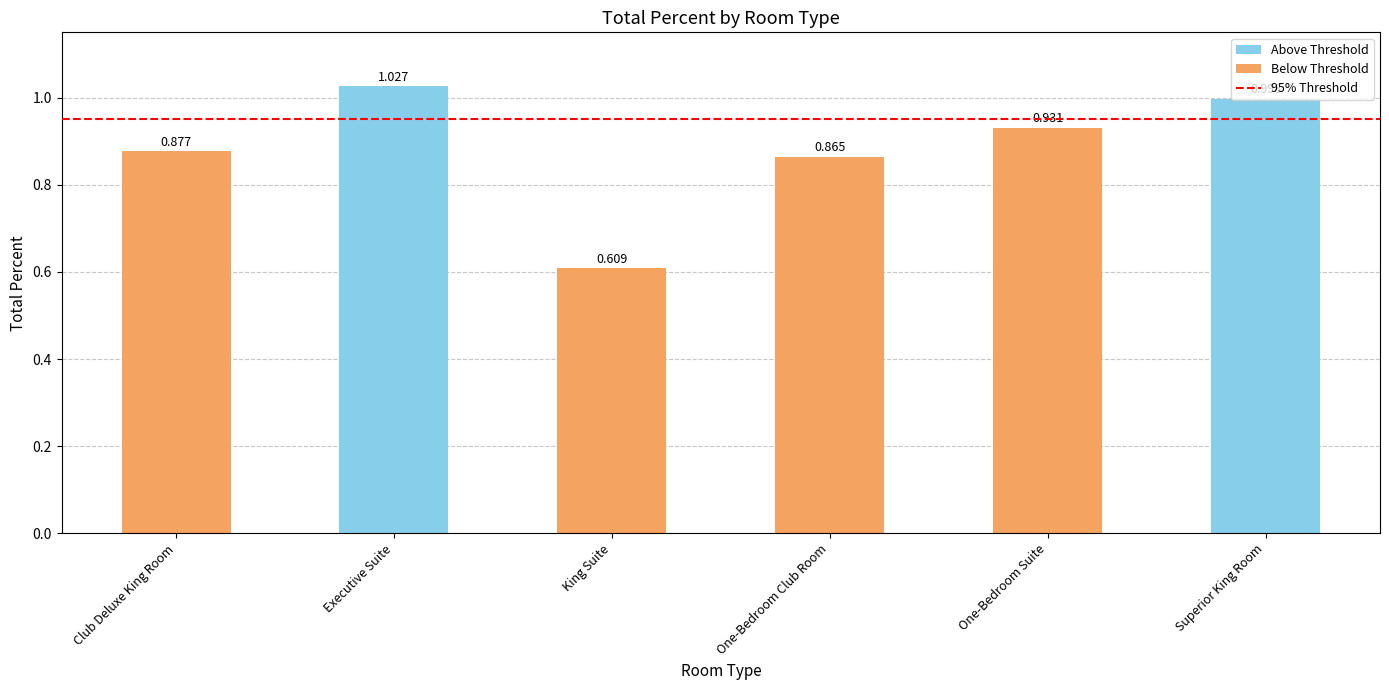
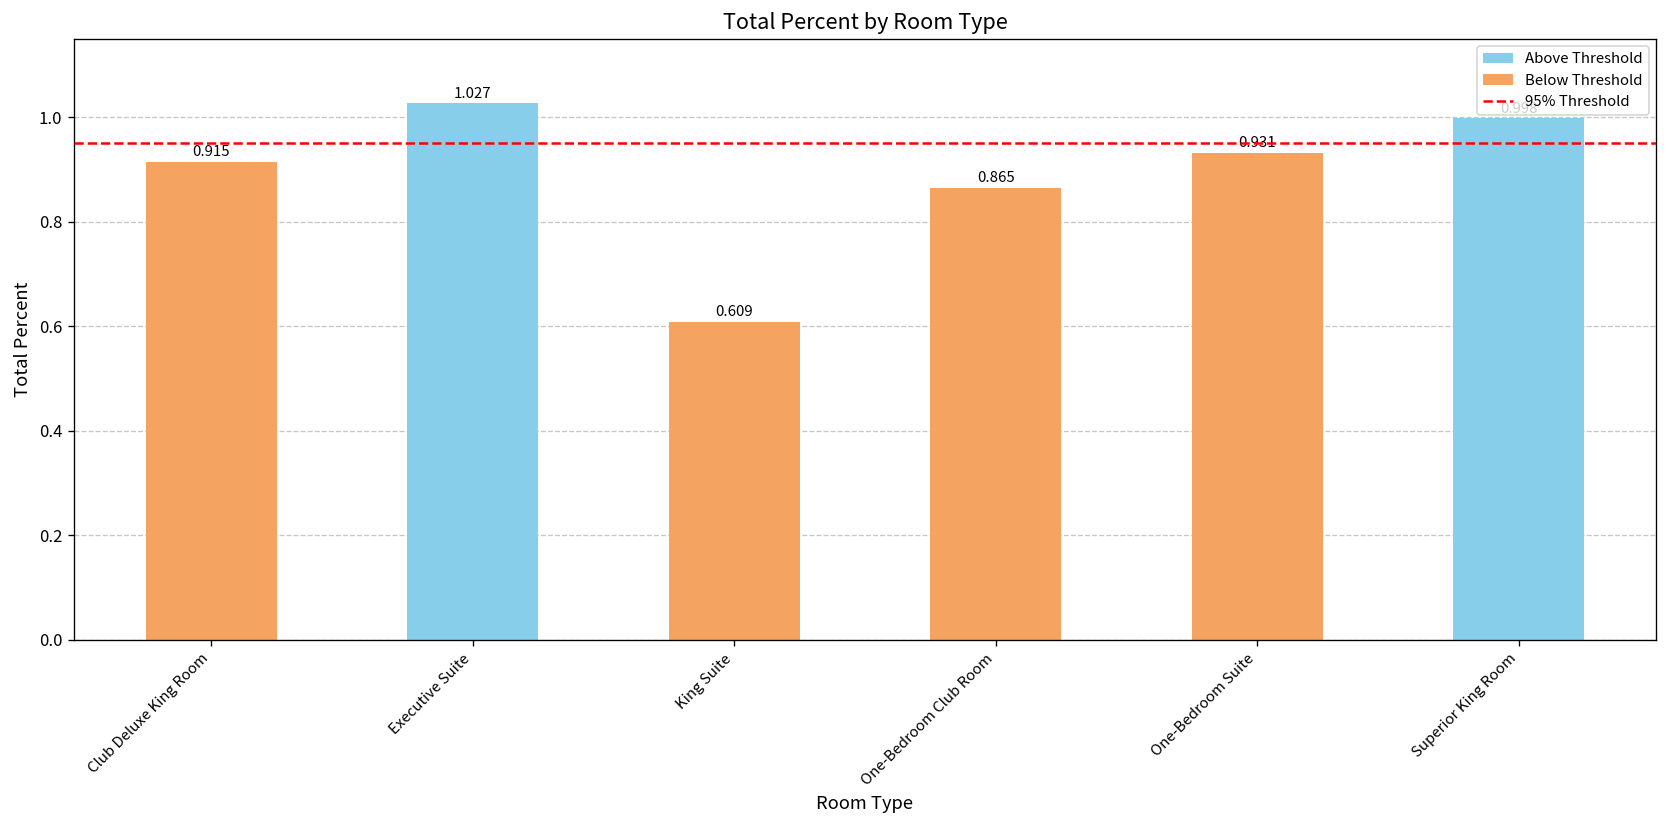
  {
-   "Club Deluxe King Room": 0.877,
+   "Club Deluxe King Room": 0.915,
    "Executive Suite": 1.027,
    "King Suite": 0.609,
    "One-Bedroom Club Room": 0.865,
    "One-Bedroom Suite": 0.931
  }
